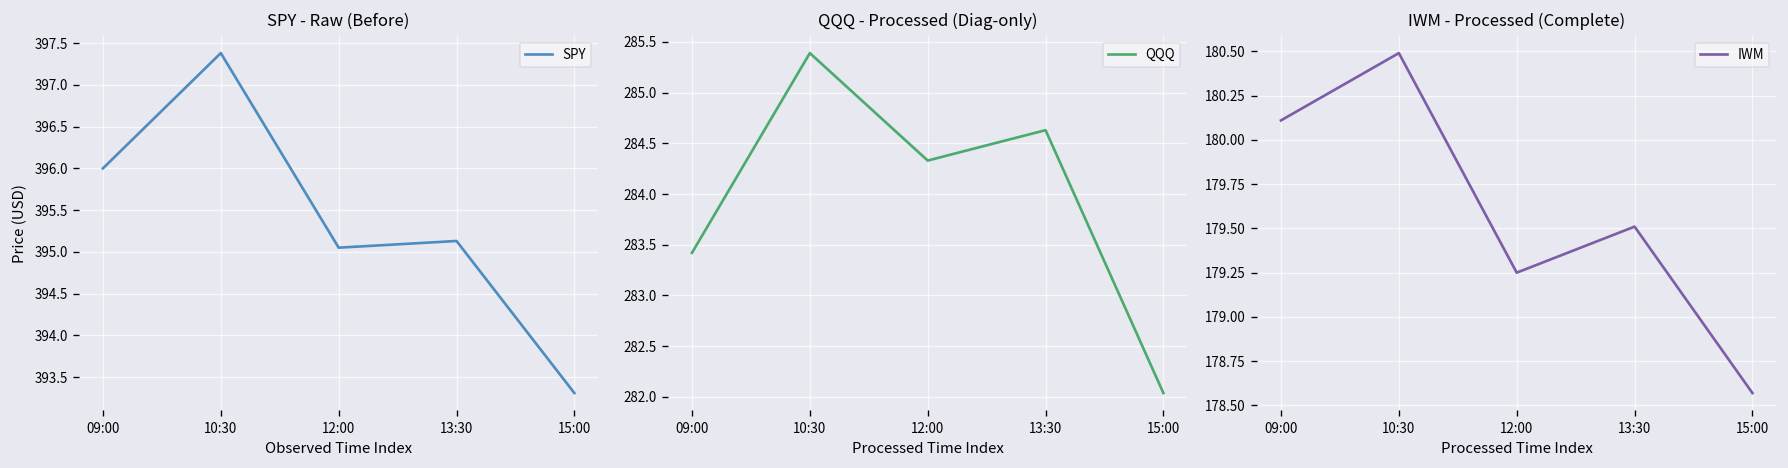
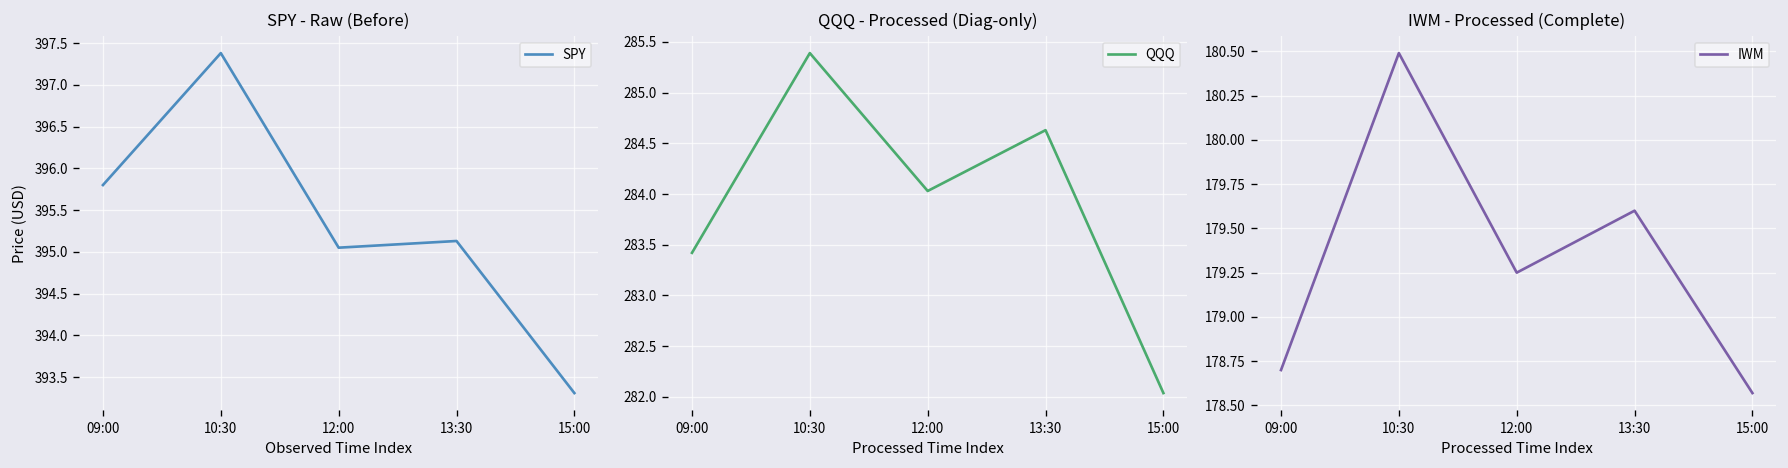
  {
    "SPY - Raw (Before)": {
-     "09:00": 396.0,
+     "09:00": 395.8,
      "10:30": 397.4,
      "12:00": 395.1,
      "13:30": 395.1,
      "15:00": 393.3
    },
    "QQQ - Processed (Diag-only)": {
      "09:00": 283.4,
      "10:30": 285.4,
-     "12:00": 284.3,
+     "12:00": 284.0,
      "13:30": 284.6,
      "15:00": 282.0
    },
    "IWM - Processed (Complete)": {
-     "09:00": 180.11,
+     "09:00": 178.70,
      "10:30": 180.49,
      "12:00": 179.25,
-     "13:30": 179.51,
+     "13:30": 179.60,
      "15:00": 178.57
    }
  }
